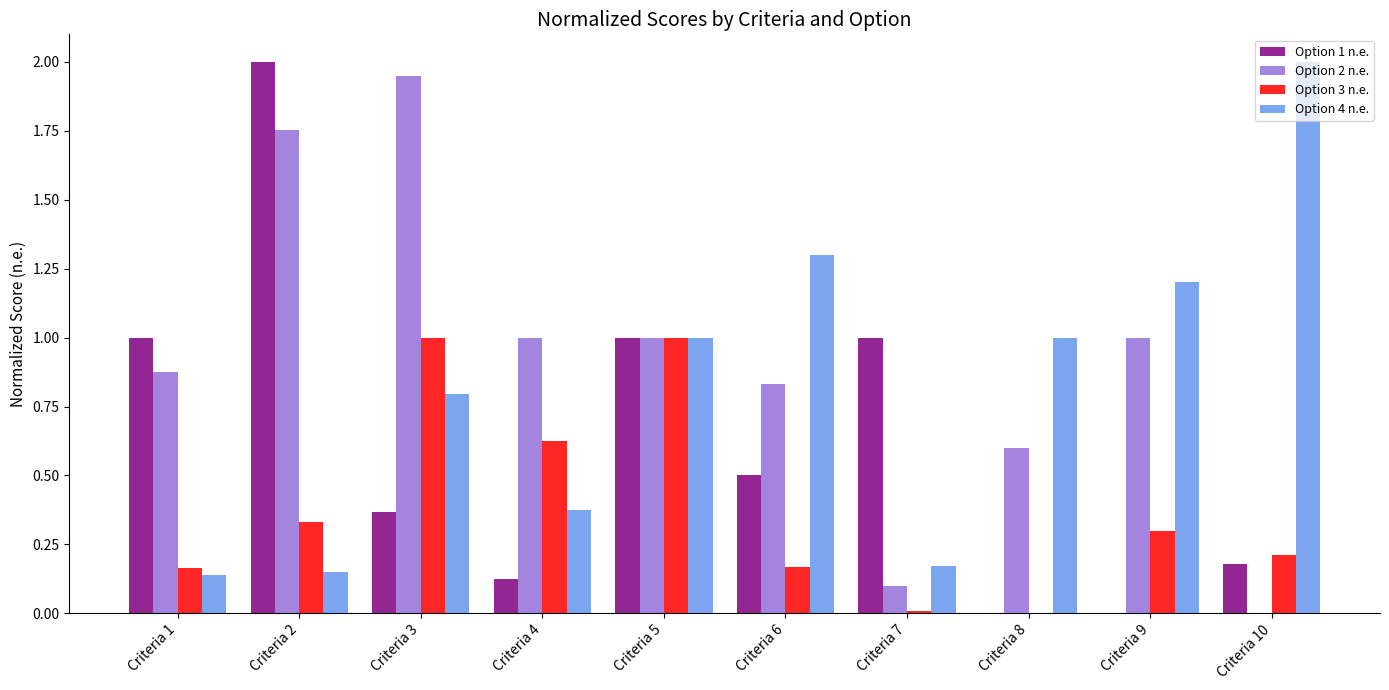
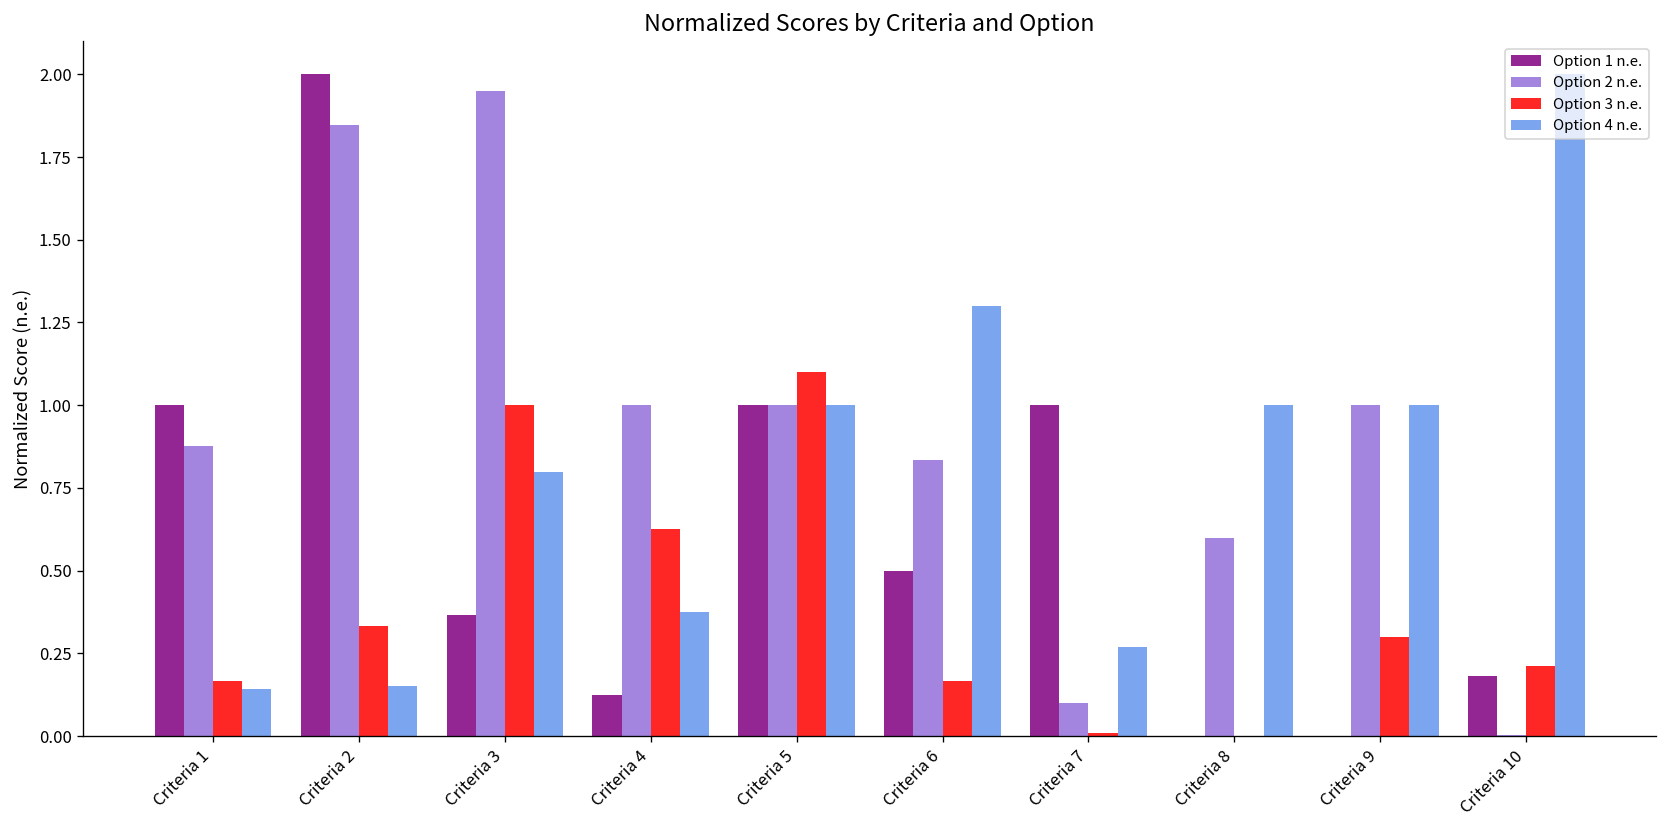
  {
    "Option 1 n.e.": {
      "Criteria 1": 1.00,
      "Criteria 2": 2.00,
      "Criteria 3": 0.37,
      "Criteria 4": 0.13,
      "Criteria 5": 1.00,
      "Criteria 6": 0.50,
      "Criteria 7": 1.00,
      "Criteria 8": 0.00,
      "Criteria 9": 0.00,
      "Criteria 10": 0.18
    },
    "Option 2 n.e.": {
      "Criteria 1": 0.88,
-     "Criteria 2": 1.75,
+     "Criteria 2": 1.85,
      "Criteria 3": 1.95,
      "Criteria 4": 1.00,
      "Criteria 5": 1.00,
      "Criteria 6": 0.83,
      "Criteria 7": 0.10,
      "Criteria 8": 0.60,
      "Criteria 9": 1.00
    },
    "Option 3 n.e.": {
      "Criteria 1": 0.17,
      "Criteria 2": 0.33,
      "Criteria 3": 1.0,
      "Criteria 4": 0.63,
-     "Criteria 5": 1.0,
+     "Criteria 5": 1.1,
      "Criteria 6": 0.17,
      "Criteria 7": 0.01,
      "Criteria 8": 0.0,
      "Criteria 9": 0.3,
      "Criteria 10": 0.21
    },
    "Option 4 n.e.": {
      "Criteria 1": 0.14,
      "Criteria 2": 0.15,
      "Criteria 3": 0.80,
      "Criteria 4": 0.38,
      "Criteria 5": 1.00,
      "Criteria 6": 1.30,
-     "Criteria 7": 0.17,
+     "Criteria 7": 0.27,
      "Criteria 8": 1.00,
-     "Criteria 9": 1.2
+     "Criteria 9": 1.0
    }
  }
